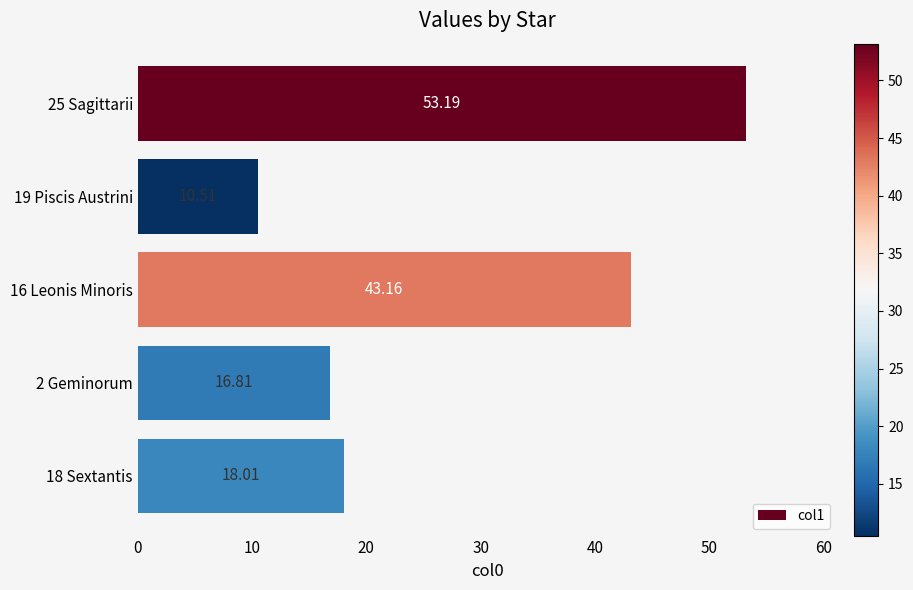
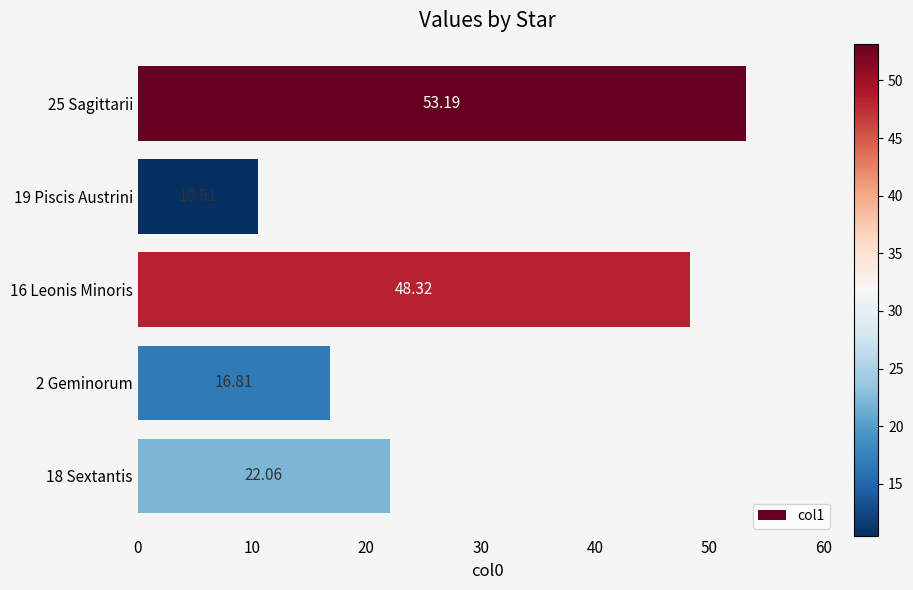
  {
    "25 Sagittarii": 53.19,
-   "16 Leonis Minoris": 43.16,
+   "16 Leonis Minoris": 48.32,
    "2 Geminorum": 16.81,
-   "18 Sextantis": 18.01
+   "18 Sextantis": 22.06
  }
